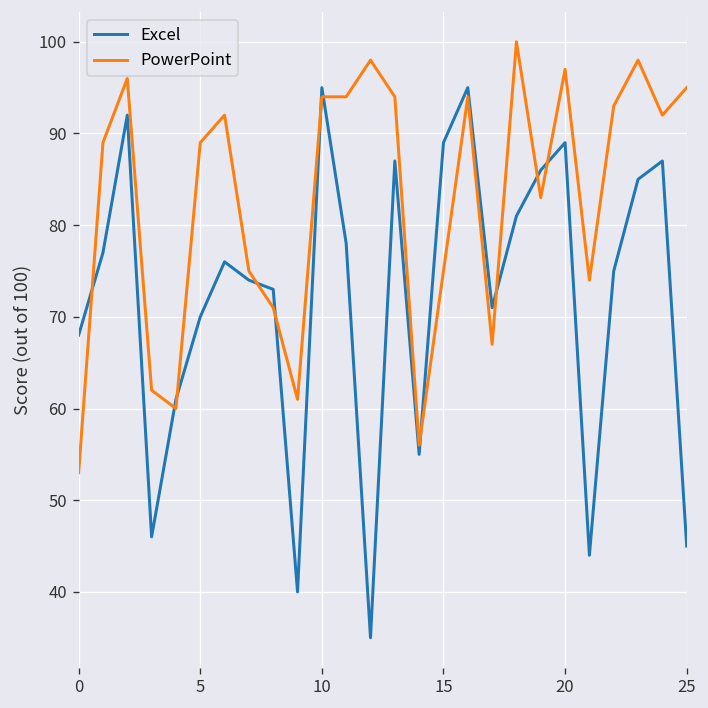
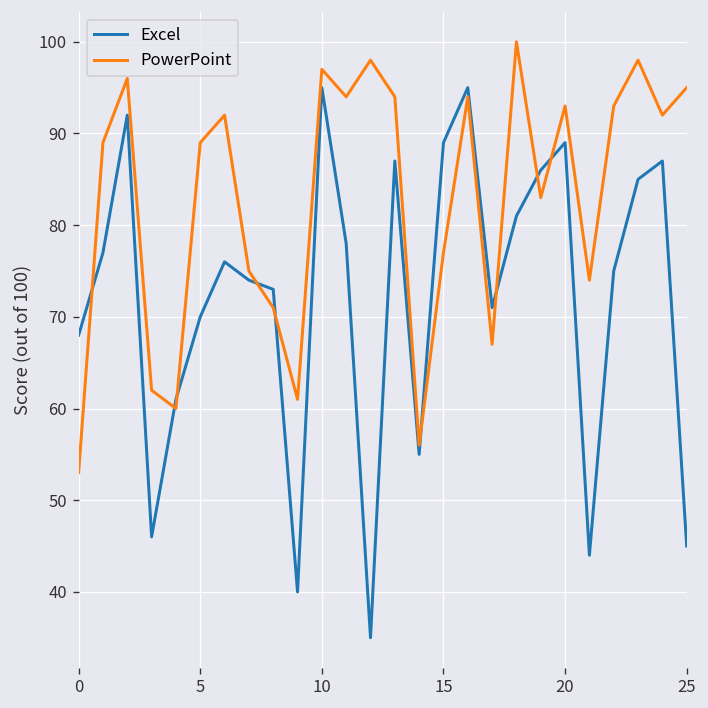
  {
    "Excel": {
      "0": 68,
      "5": 70,
      "10": 95,
      "15": 89,
      "20": 89,
      "25": 45
    },
    "PowerPoint": {
      "0": 53,
      "5": 89,
-     "10": 94,
-     "15": 75,
-     "20": 97,
+     "10": 97,
+     "15": 77,
+     "20": 93,
      "25": 95
    }
  }
